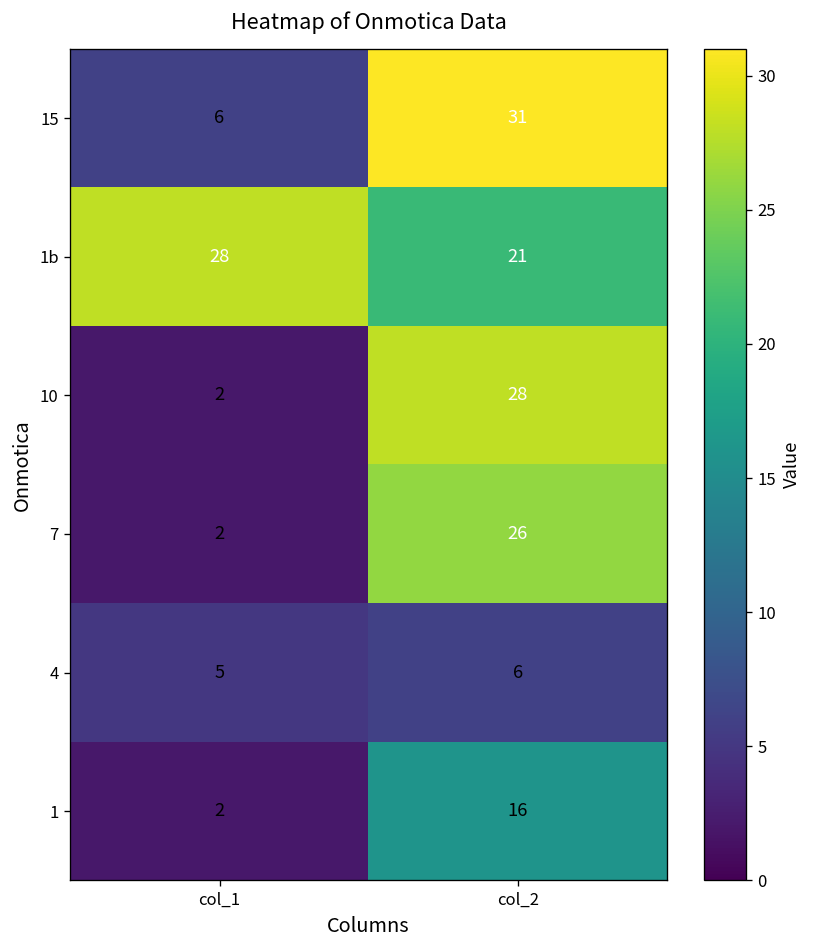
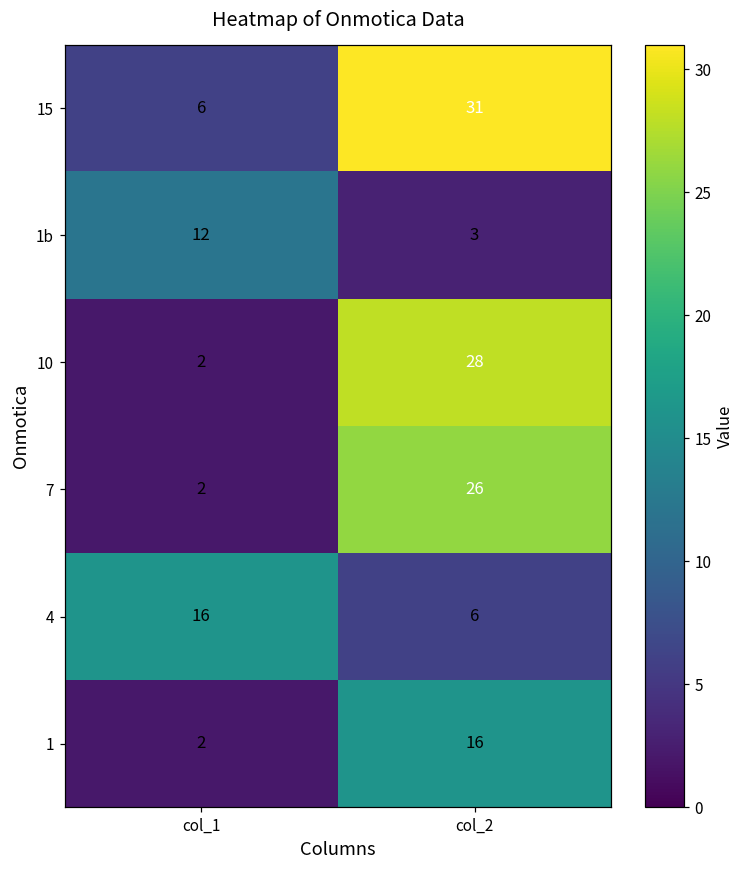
  {
    "15": {
      "col_1": 6,
      "col_2": 31
    },
    "1b": {
-     "col_1": 28,
-     "col_2": 21
+     "col_1": 12,
+     "col_2": 3
    },
    "10": {
      "col_1": 2,
      "col_2": 28
    },
    "7": {
      "col_1": 2,
      "col_2": 26
    },
    "4": {
-     "col_1": 5,
+     "col_1": 16,
      "col_2": 6
    },
    "1": {
      "col_1": 2,
      "col_2": 16
    }
  }
